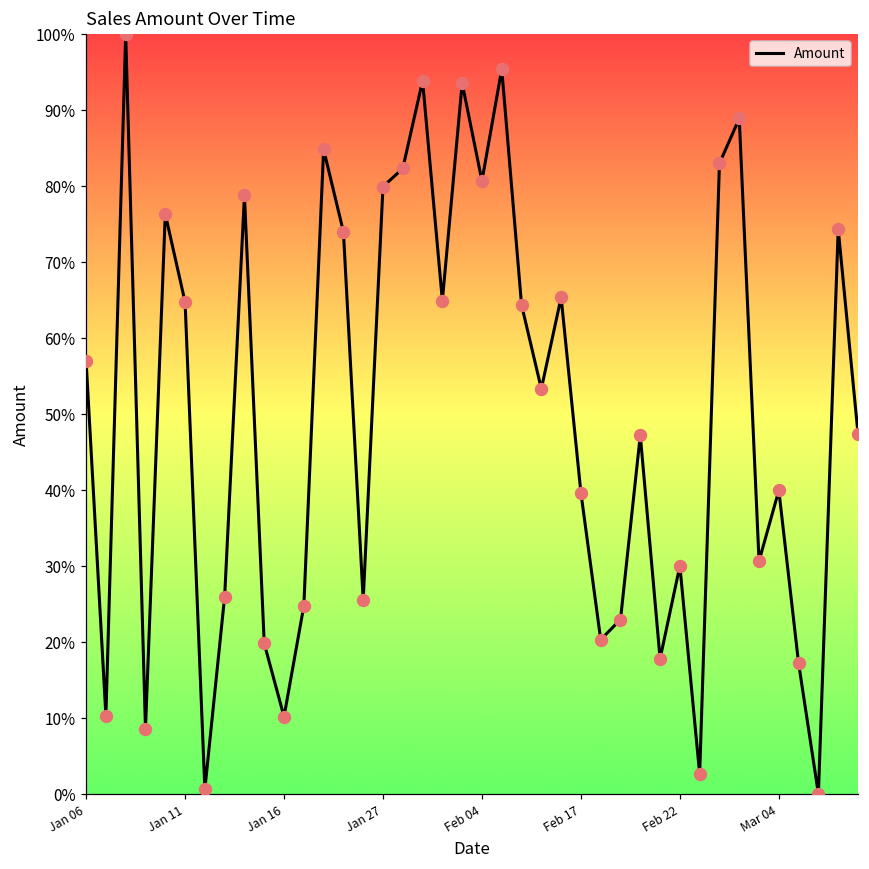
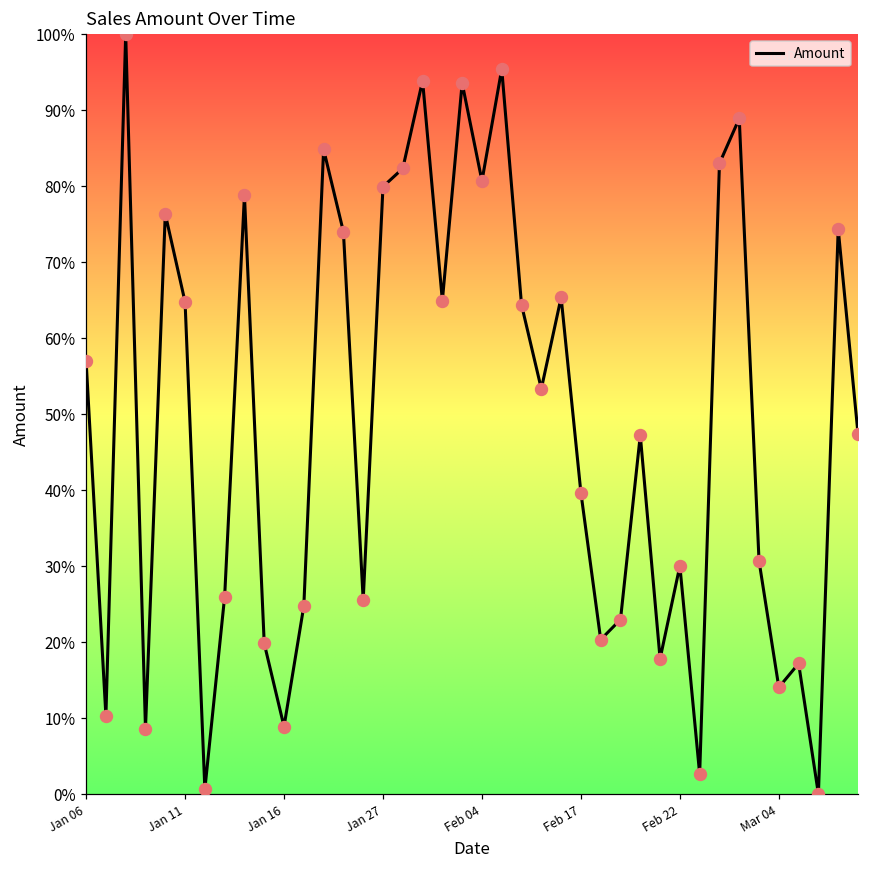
  {
    "Jan 06": "57%",
    "Jan 11": "65%",
-   "Jan 16": "10%",
+   "Jan 16": "9%",
    "Jan 27": "80%",
    "Feb 04": "81%",
    "Feb 17": "40%",
    "Feb 22": "30%",
-   "Mar 04": "40%"
+   "Mar 04": "14%"
  }
